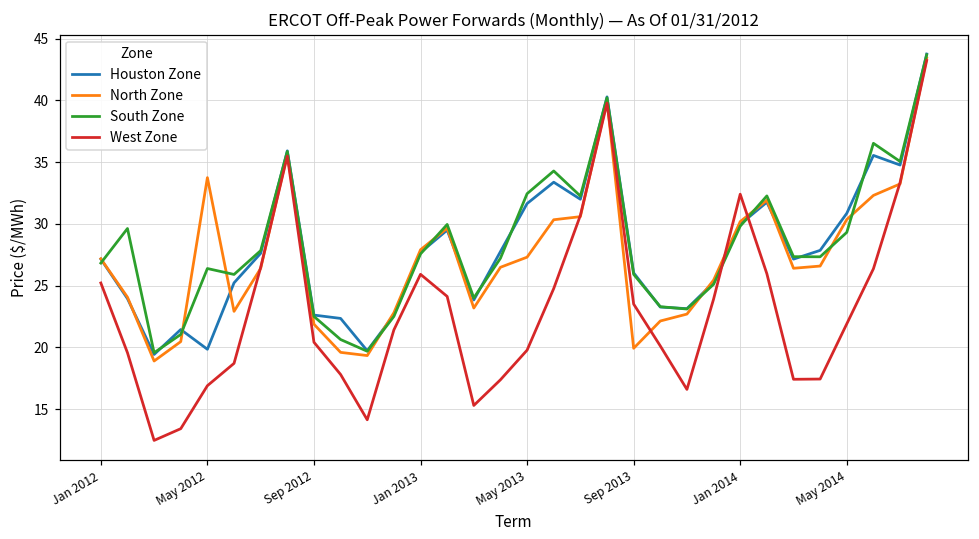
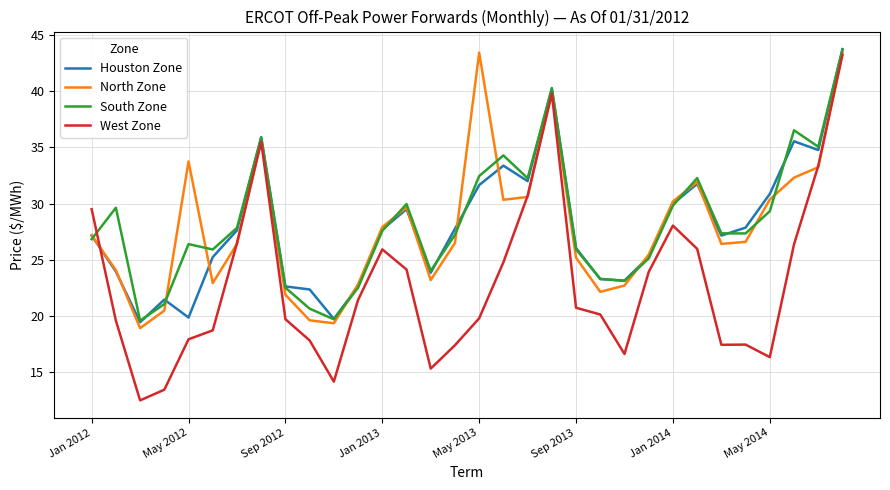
  {
    "Houston Zone": {
      "May 2012": 19.9,
      "May 2013": 31.7,
      "May 2014": 30.9
    },
    "North Zone": {
      "May 2012": 33.8,
      "Sep 2012": 21.9,
-     "May 2013": 27.3,
-     "Sep 2013": 19.9,
+     "May 2013": 43.5,
+     "Sep 2013": 25.2,
      "May 2014": 30.4
    },
    "South Zone": {
      "Jan 2012": 26.8,
      "May 2012": 26.4,
      "May 2013": 32.5,
      "May 2014": 29.3
    },
    "West Zone": {
-     "Jan 2012": 25.2,
-     "May 2012": 16.9,
-     "Sep 2012": 20.4,
+     "Jan 2012": 29.5,
+     "May 2012": 17.9,
+     "Sep 2012": 19.7,
      "Jan 2013": 25.9,
      "May 2013": 19.8,
-     "Sep 2013": 23.5,
-     "Jan 2014": 32.4,
-     "May 2014": 21.9
+     "Sep 2013": 20.7,
+     "Jan 2014": 28.0,
+     "May 2014": 16.3
    }
  }
